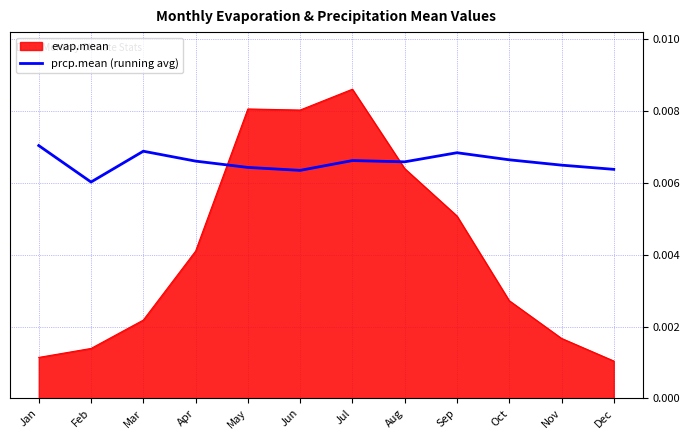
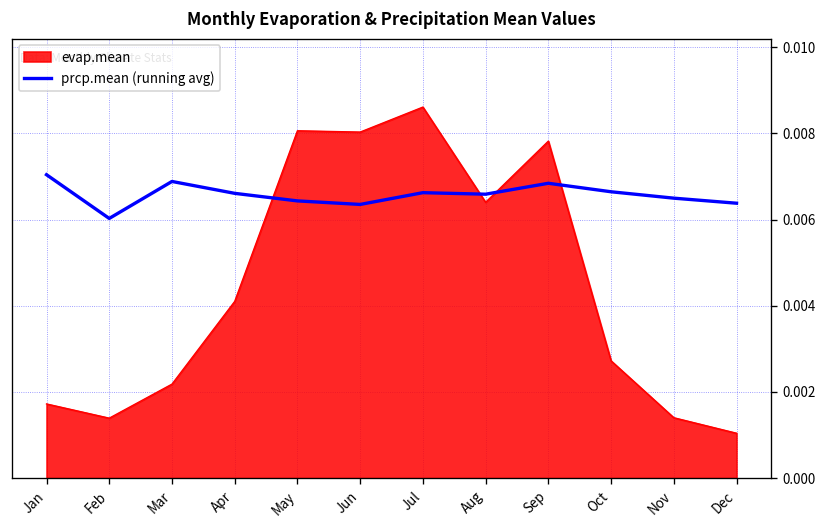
  {
    "evap.mean": {
-     "Jan": 0.0011,
+     "Jan": 0.0017,
      "Feb": 0.0014,
      "Mar": 0.0022,
      "Apr": 0.0041,
      "May": 0.0081,
      "Jun": 0.0080,
      "Jul": 0.0086,
      "Aug": 0.0064,
-     "Sep": 0.0051,
+     "Sep": 0.0078,
      "Oct": 0.0027,
-     "Nov": 0.0017,
+     "Nov": 0.0014,
      "Dec": 0.0010
    },
    "prcp.mean (running avg)": {
      "Jan": 0.0070,
      "Feb": 0.0060,
      "Mar": 0.0069,
      "Apr": 0.0066,
      "May": 0.0064,
      "Jun": 0.0064,
      "Jul": 0.0066,
      "Aug": 0.0066,
      "Sep": 0.0068,
      "Oct": 0.0066,
      "Nov": 0.0065,
      "Dec": 0.0064
    }
  }
